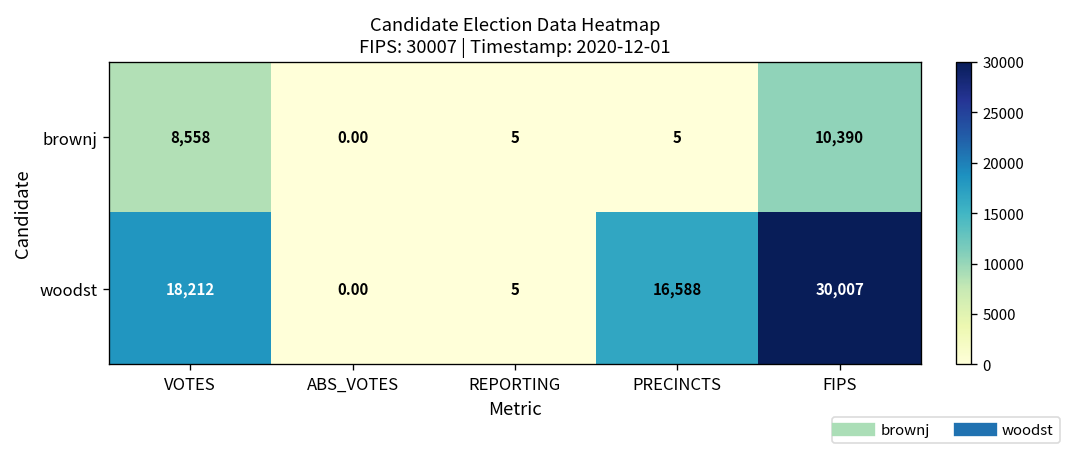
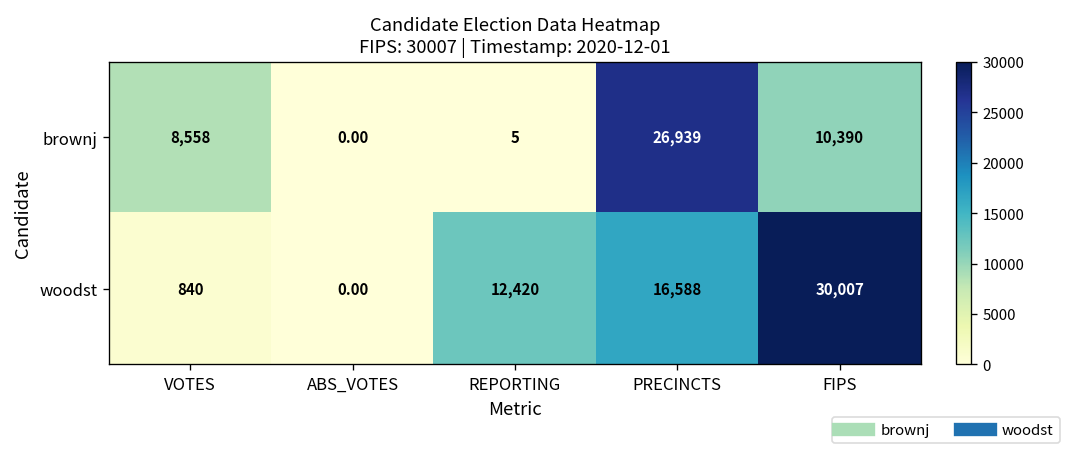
  {
    "brownj": {
      "VOTES": "8,558",
      "ABS_VOTES": "0.00",
      "REPORTING": "5",
-     "PRECINCTS": "5",
+     "PRECINCTS": "26,939",
      "FIPS": "10,390"
    },
    "woodst": {
-     "VOTES": "18,212",
+     "VOTES": "840",
      "ABS_VOTES": "0.00",
-     "REPORTING": "5",
+     "REPORTING": "12,420",
      "PRECINCTS": "16,588",
      "FIPS": "30,007"
    }
  }
